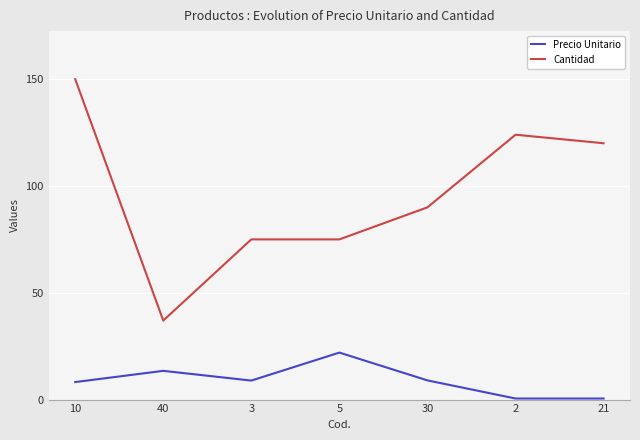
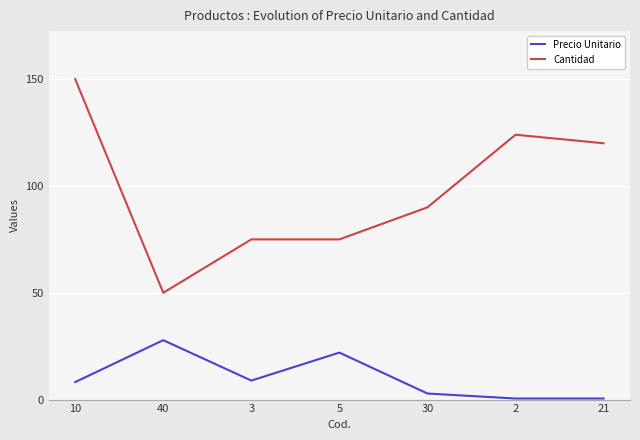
  {
    "Precio Unitario": {
      "10": 8,
-     "40": 13,
+     "40": 28,
      "3": 9,
      "5": 22,
-     "30": 9,
+     "30": 3,
      "2": 1,
      "21": 1
    },
    "Cantidad": {
      "10": 150,
-     "40": 37,
+     "40": 50,
      "3": 75,
      "5": 75,
      "30": 90,
      "2": 124,
      "21": 120
    }
  }
